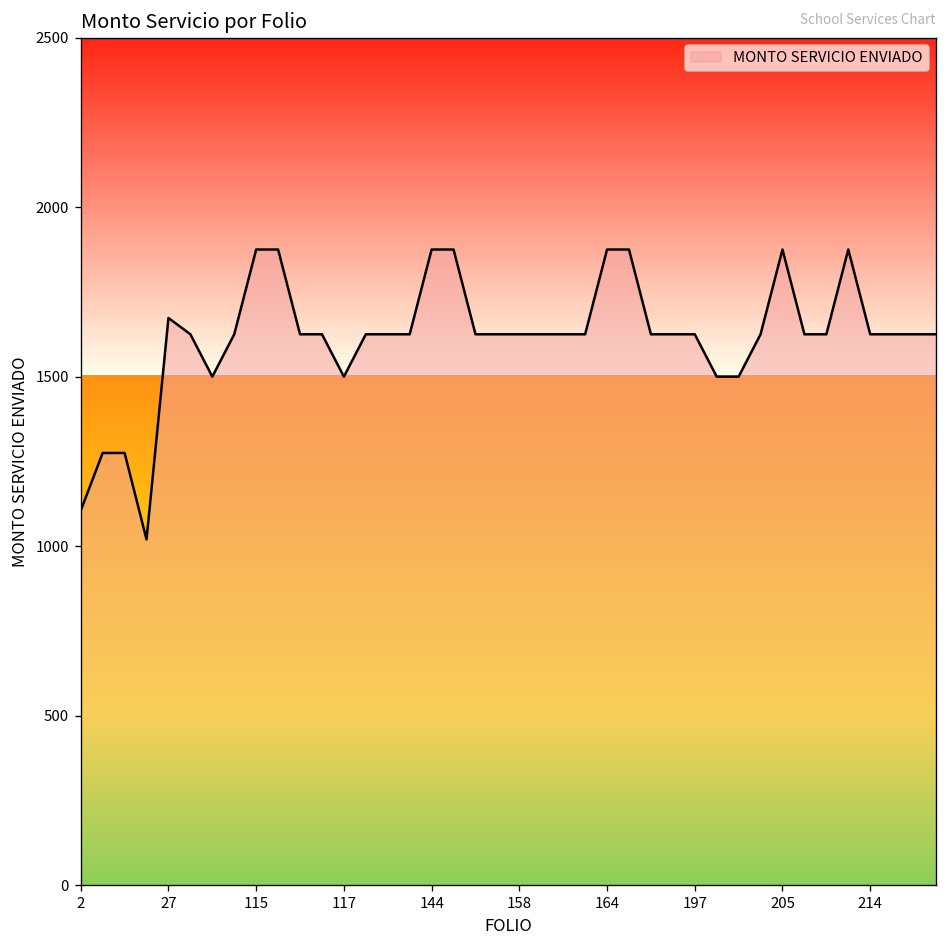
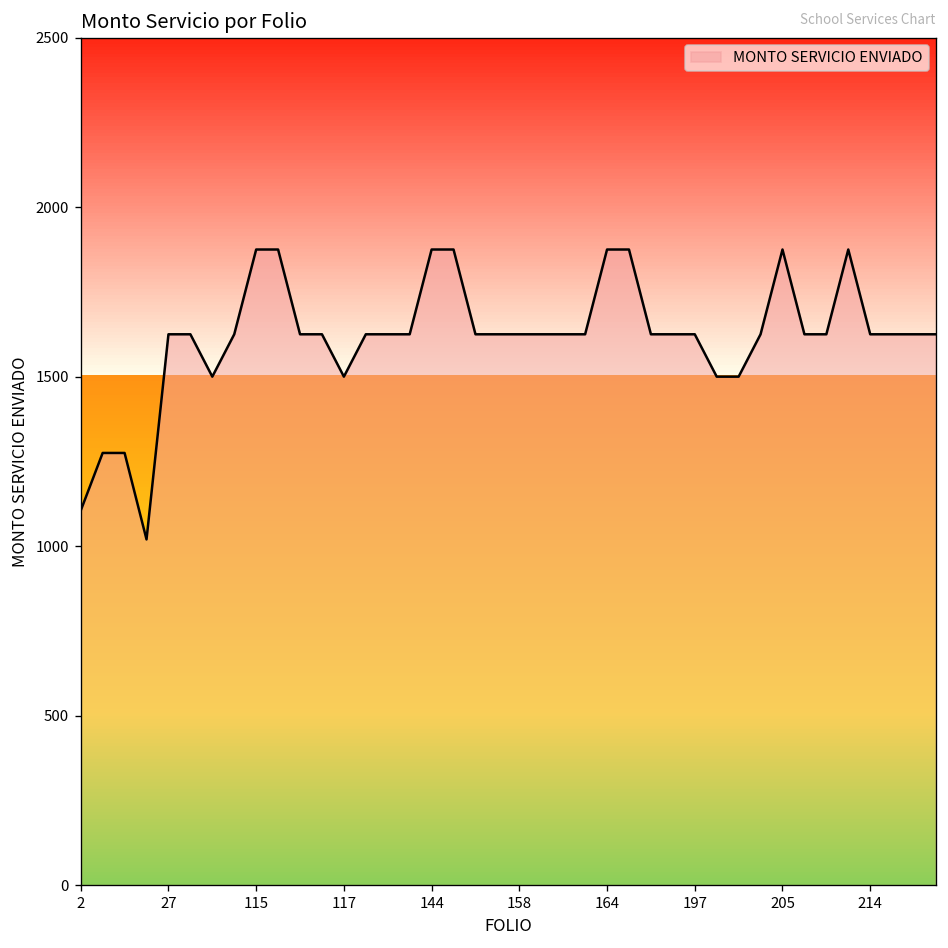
  {
-   "27": 1670,
+   "27": 1630,
    "115": 1880,
    "144": 1880,
    "164": 1880,
    "205": 1880
  }
